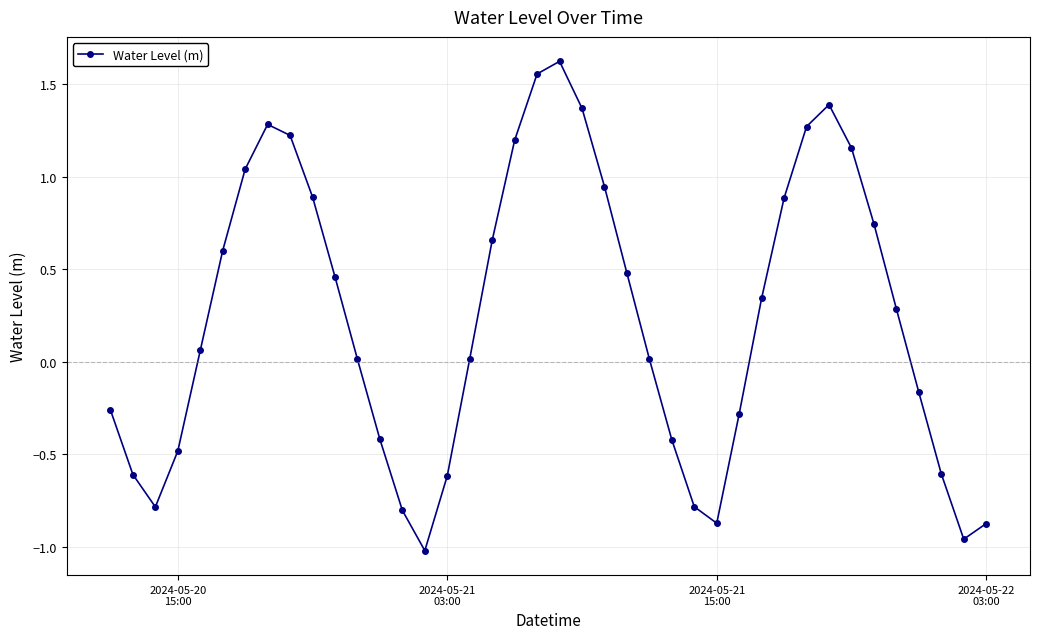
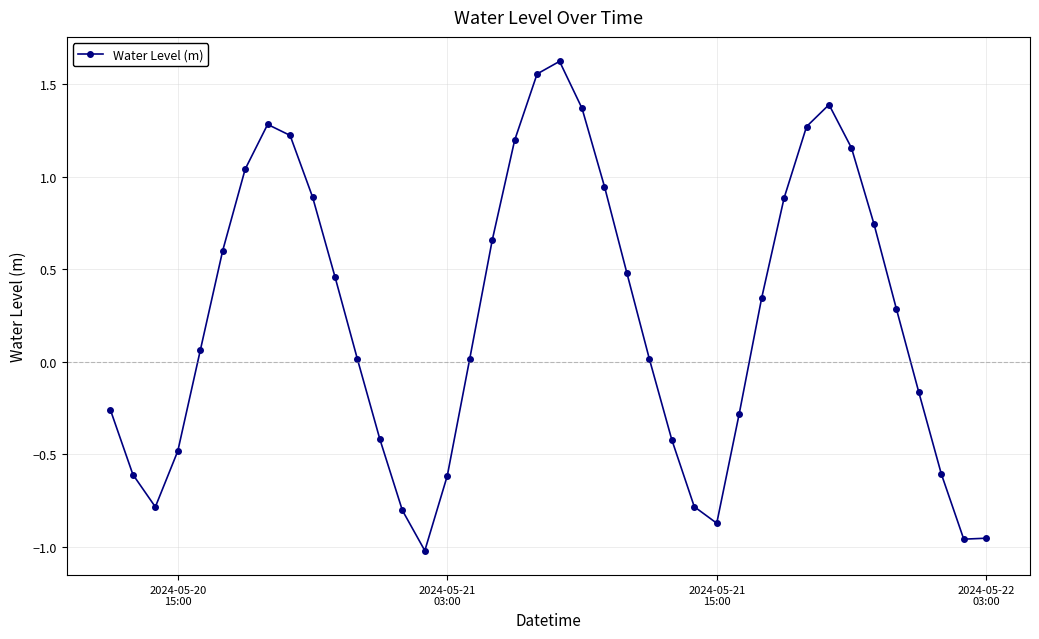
  {
    "2024-05-20 15:00": -0.48,
    "2024-05-21 03:00": -0.62,
    "2024-05-21 15:00": -0.87,
-   "2024-05-22 03:00": -0.88
+   "2024-05-22 03:00": -0.95
  }
